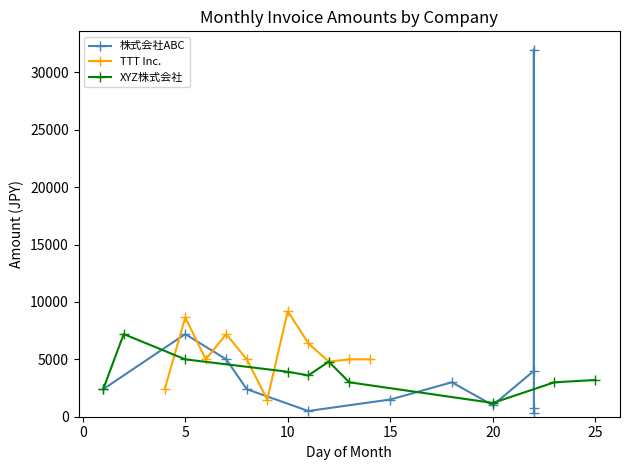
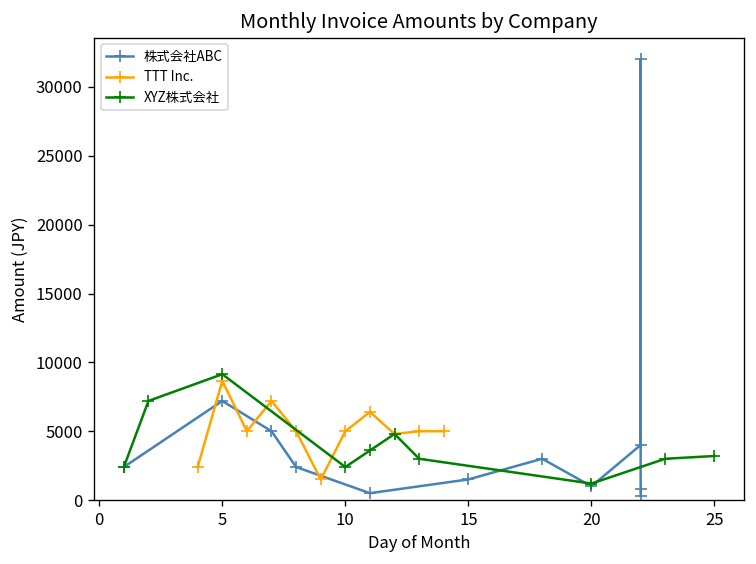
  {
    "TTT Inc.": {
      "5": 8700,
-     "10": 9200
+     "10": 5000
    },
    "XYZ株式会社": {
-     "5": 5000,
-     "10": 3900,
+     "5": 9100,
+     "10": 2400,
      "25": 3200
    }
  }
